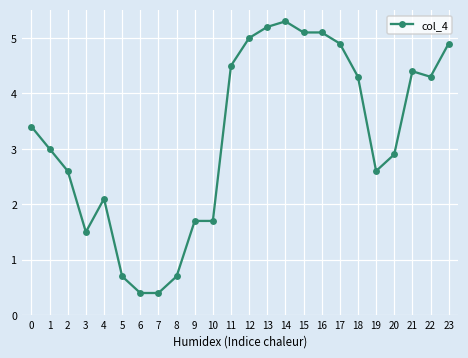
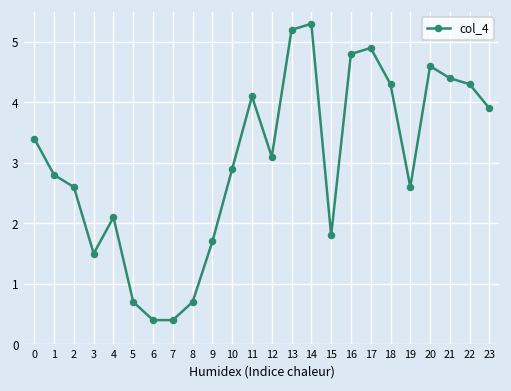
  {
    "0": 3.4,
-   "1": 3.0,
+   "1": 2.8,
    "2": 2.6,
    "3": 1.5,
    "4": 2.1,
    "5": 0.7,
    "6": 0.4,
    "7": 0.4,
    "8": 0.7,
    "9": 1.7,
-   "10": 1.7,
-   "11": 4.5,
-   "12": 5.0,
+   "10": 2.9,
+   "11": 4.1,
+   "12": 3.1,
    "13": 5.2,
    "14": 5.3,
-   "15": 5.1,
-   "16": 5.1,
+   "15": 1.8,
+   "16": 4.8,
    "17": 4.9,
    "18": 4.3,
    "19": 2.6,
-   "20": 2.9,
+   "20": 4.6,
    "21": 4.4,
    "22": 4.3,
-   "23": 4.9
+   "23": 3.9
  }
